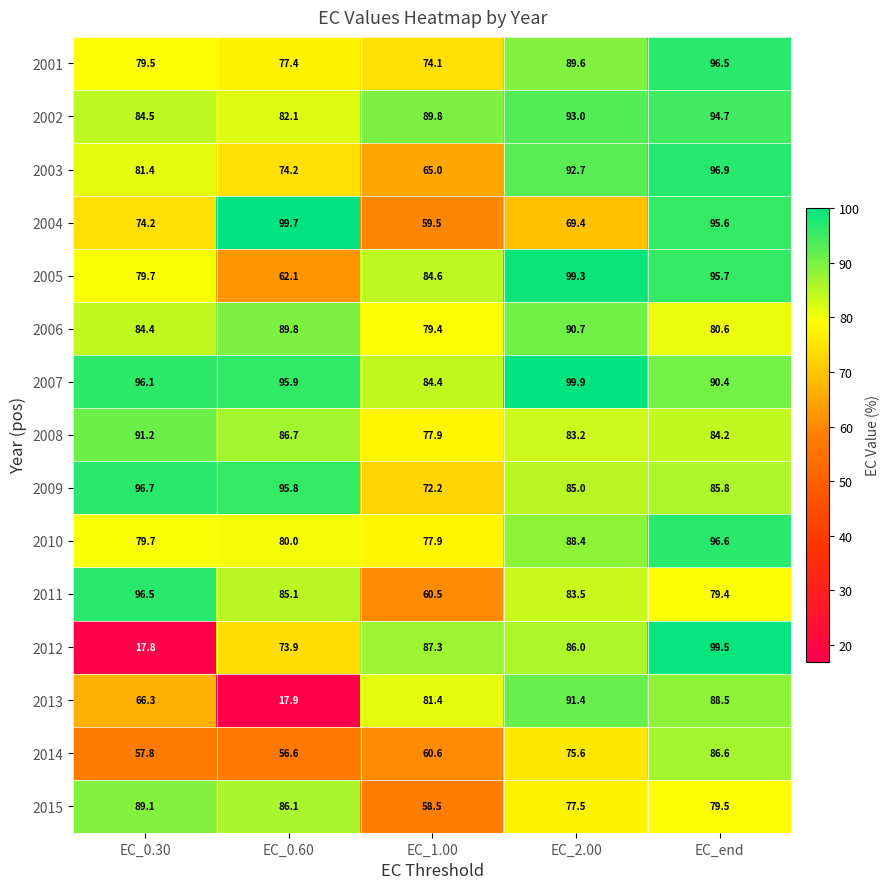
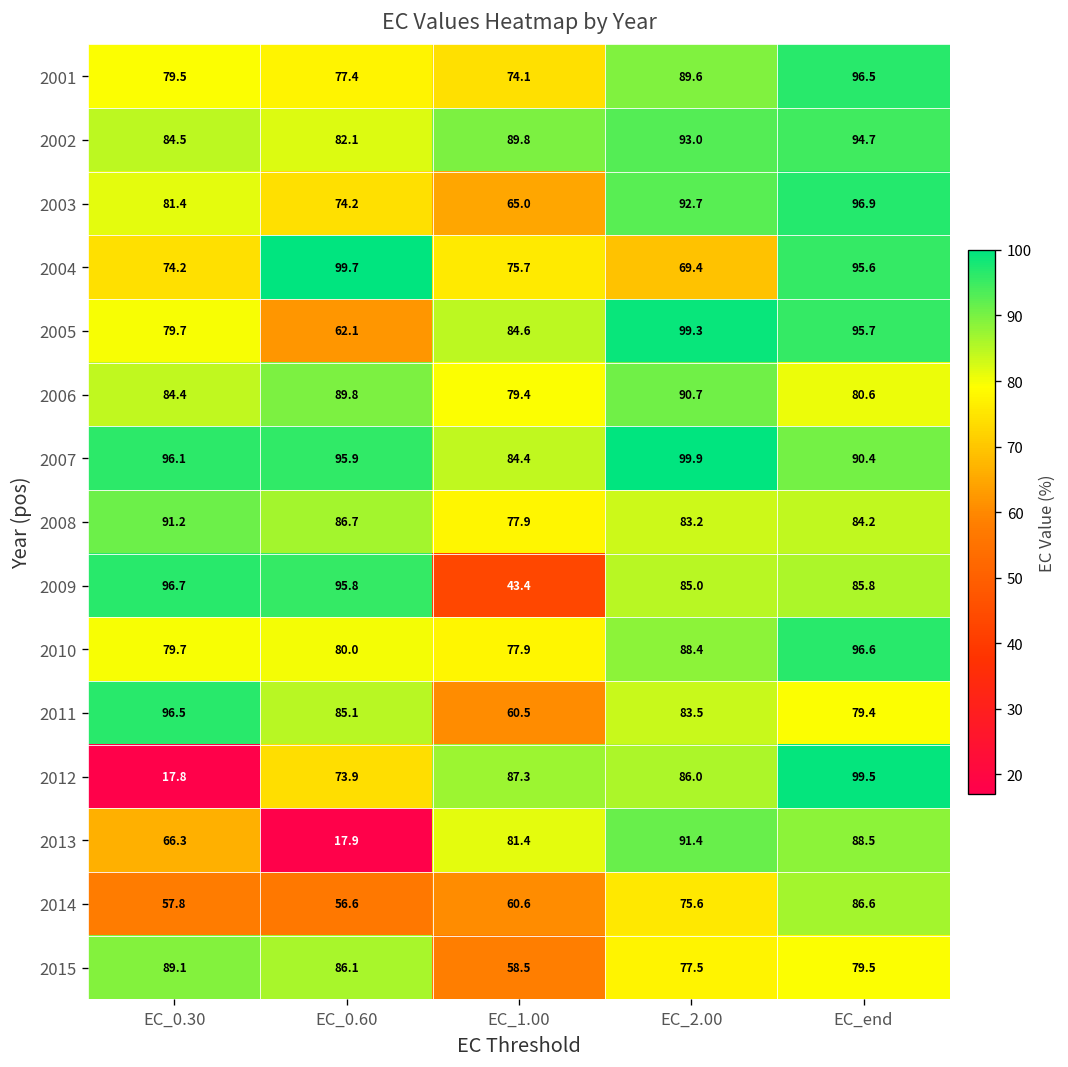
  {
    "2001": {
      "EC_0.30": 79.5,
      "EC_0.60": 77.4,
      "EC_1.00": 74.1,
      "EC_2.00": 89.6,
      "EC_end": 96.5
    },
    "2002": {
      "EC_0.30": 84.5,
      "EC_0.60": 82.1,
      "EC_1.00": 89.8,
      "EC_2.00": 93.0,
      "EC_end": 94.7
    },
    "2003": {
      "EC_0.30": 81.4,
      "EC_0.60": 74.2,
      "EC_1.00": 65.0,
      "EC_2.00": 92.7,
      "EC_end": 96.9
    },
    "2004": {
      "EC_0.30": 74.2,
      "EC_0.60": 99.7,
-     "EC_1.00": 59.5,
+     "EC_1.00": 75.7,
      "EC_2.00": 69.4,
      "EC_end": 95.6
    },
    "2005": {
      "EC_0.30": 79.7,
      "EC_0.60": 62.1,
      "EC_1.00": 84.6,
      "EC_2.00": 99.3,
      "EC_end": 95.7
    },
    "2006": {
      "EC_0.30": 84.4,
      "EC_0.60": 89.8,
      "EC_1.00": 79.4,
      "EC_2.00": 90.7,
      "EC_end": 80.6
    },
    "2007": {
      "EC_0.30": 96.1,
      "EC_0.60": 95.9,
      "EC_1.00": 84.4,
      "EC_2.00": 99.9,
      "EC_end": 90.4
    },
    "2008": {
      "EC_0.30": 91.2,
      "EC_0.60": 86.7,
      "EC_1.00": 77.9,
      "EC_2.00": 83.2,
      "EC_end": 84.2
    },
    "2009": {
      "EC_0.30": 96.7,
      "EC_0.60": 95.8,
-     "EC_1.00": 72.2,
+     "EC_1.00": 43.4,
      "EC_2.00": 85.0,
      "EC_end": 85.8
    },
    "2010": {
      "EC_0.30": 79.7,
      "EC_0.60": 80.0,
      "EC_1.00": 77.9,
      "EC_2.00": 88.4,
      "EC_end": 96.6
    },
    "2011": {
      "EC_0.30": 96.5,
      "EC_0.60": 85.1,
      "EC_1.00": 60.5,
      "EC_2.00": 83.5,
      "EC_end": 79.4
    },
    "2012": {
      "EC_0.30": 17.8,
      "EC_0.60": 73.9,
      "EC_1.00": 87.3,
      "EC_2.00": 86.0,
      "EC_end": 99.5
    },
    "2013": {
      "EC_0.30": 66.3,
      "EC_0.60": 17.9,
      "EC_1.00": 81.4,
      "EC_2.00": 91.4,
      "EC_end": 88.5
    },
    "2014": {
      "EC_0.30": 57.8,
      "EC_0.60": 56.6,
      "EC_1.00": 60.6,
      "EC_2.00": 75.6,
      "EC_end": 86.6
    },
    "2015": {
      "EC_0.30": 89.1,
      "EC_0.60": 86.1,
      "EC_1.00": 58.5,
      "EC_2.00": 77.5,
      "EC_end": 79.5
    }
  }
